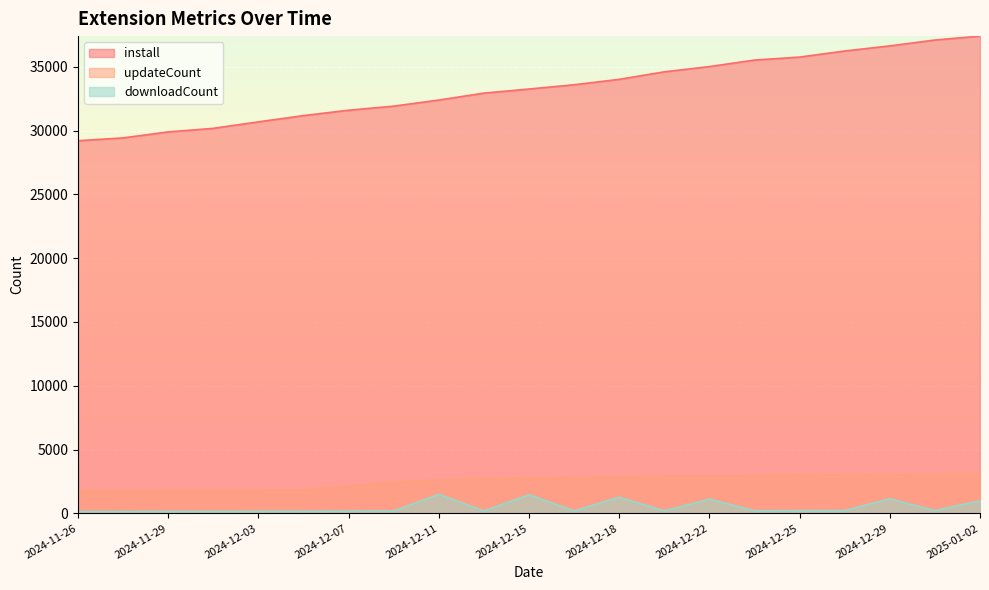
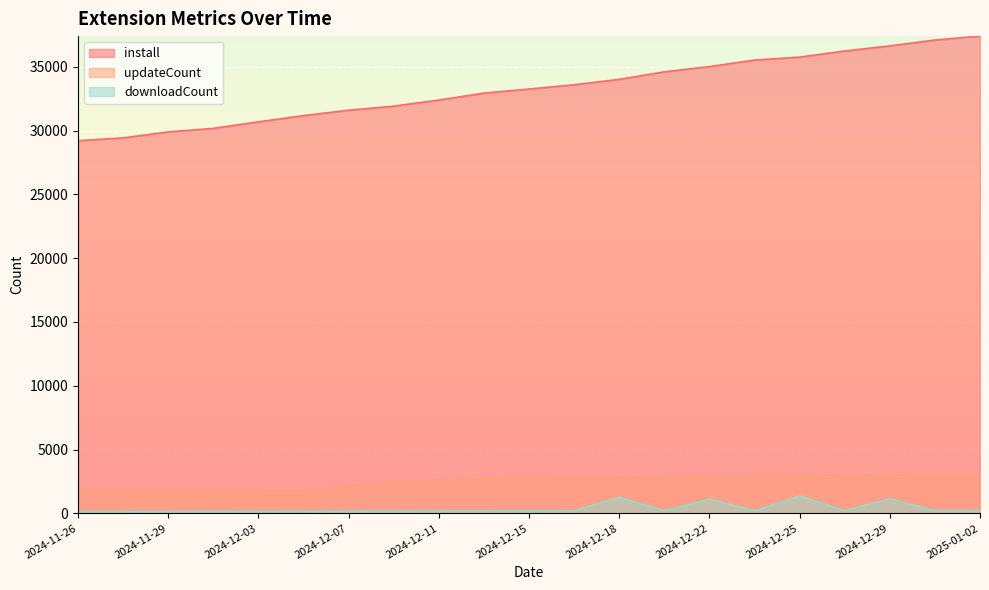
  {
    "downloadCount": {
      "2024-11-26": 100,
      "2024-11-29": 200,
      "2024-12-03": 200,
      "2024-12-07": 200,
-     "2024-12-11": 1500,
-     "2024-12-15": 1500,
+     "2024-12-11": 200,
+     "2024-12-15": 200,
      "2024-12-18": 1300,
      "2024-12-22": 1100,
-     "2024-12-25": 200,
+     "2024-12-25": 1400,
      "2024-12-29": 1100,
-     "2025-01-02": 1000
+     "2025-01-02": 200
    }
  }
